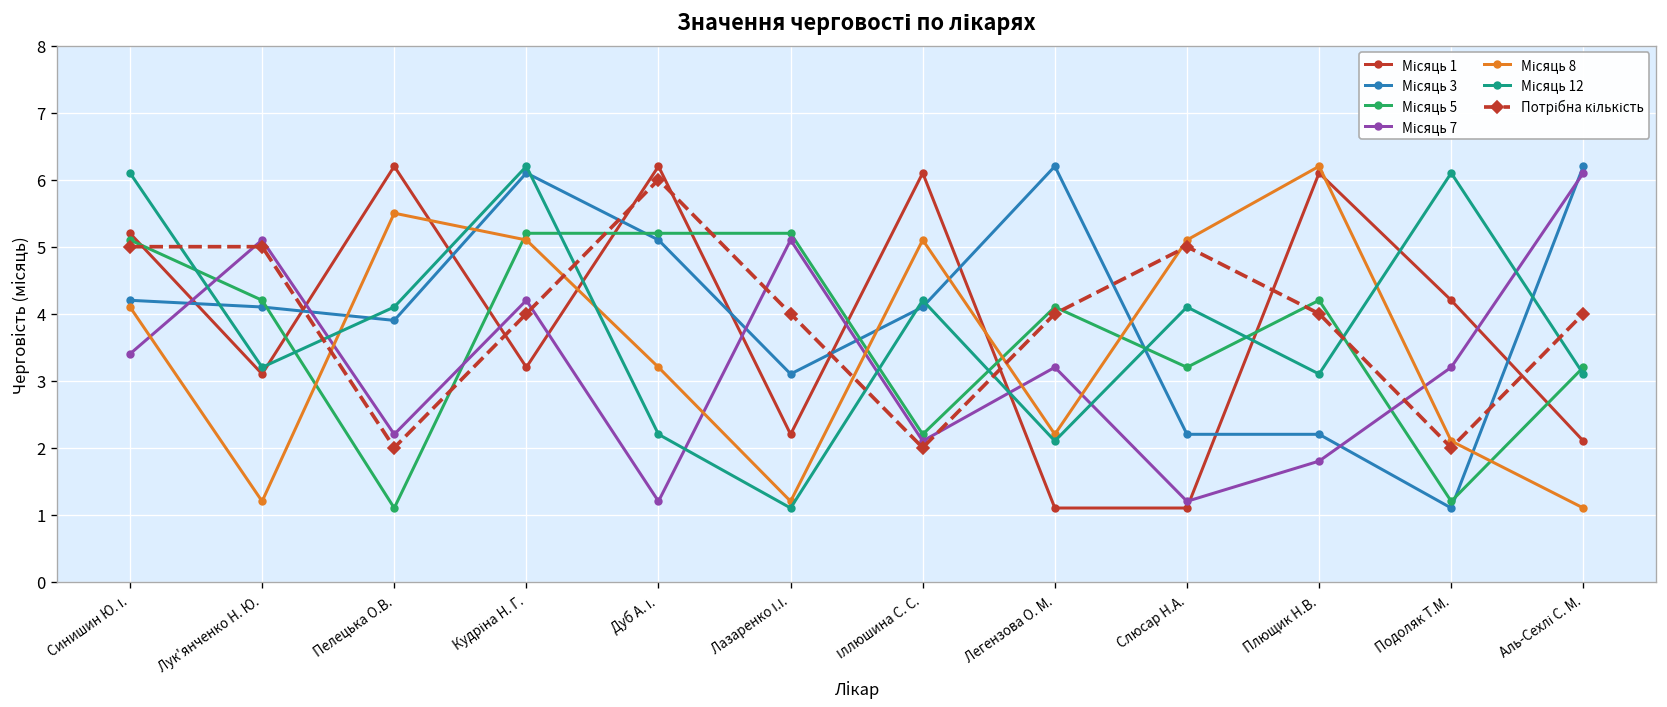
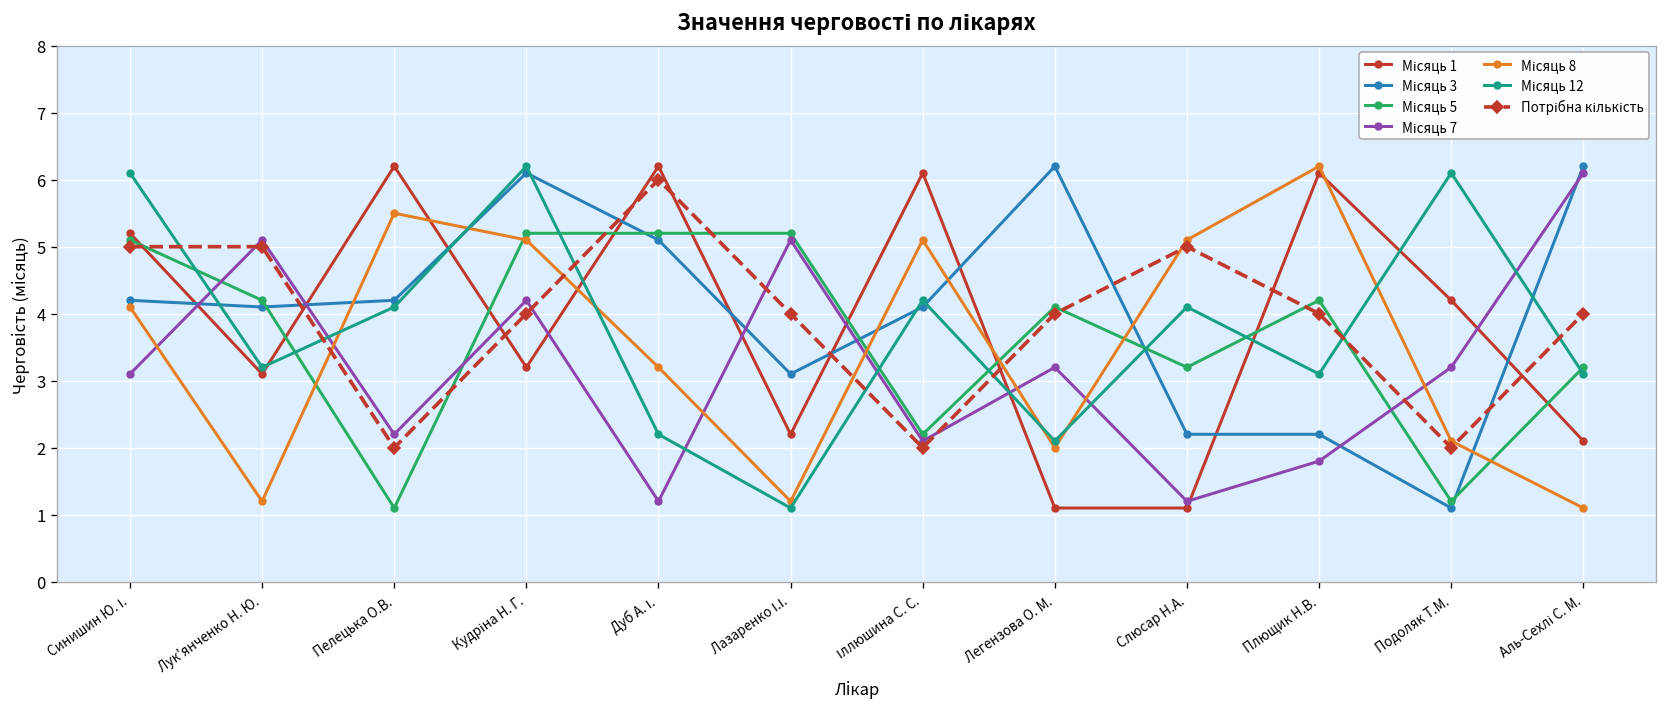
  {
    "Місяць 3": {
      "Синишин Ю. І.": 4.2,
      "Лук'янченко Н. Ю.": 4.1,
-     "Пелецька О.В.": 3.9,
+     "Пелецька О.В.": 4.2,
      "Кудріна Н. Г.": 6.1,
      "Дуб А. І.": 5.1,
      "Лазаренко І.І.": 3.1,
      "Іллюшина С. С.": 4.1,
      "Легензова О. М.": 6.2,
      "Слюсар Н.А.": 2.2,
      "Плющик Н.В.": 2.2,
      "Подоляк Т.М.": 1.1,
      "Аль-Сехлі С. М.": 6.2
    },
    "Місяць 7": {
-     "Синишин Ю. І.": 3.4,
+     "Синишин Ю. І.": 3.1,
      "Лук'янченко Н. Ю.": 5.1,
      "Пелецька О.В.": 2.2,
      "Кудріна Н. Г.": 4.2,
      "Дуб А. І.": 1.2,
      "Лазаренко І.І.": 5.1,
      "Іллюшина С. С.": 2.1,
      "Легензова О. М.": 3.2,
      "Слюсар Н.А.": 1.2,
      "Плющик Н.В.": 1.8,
      "Подоляк Т.М.": 3.2,
      "Аль-Сехлі С. М.": 6.1
    },
    "Місяць 8": {
      "Синишин Ю. І.": 4.1,
      "Лук'янченко Н. Ю.": 1.2,
      "Пелецька О.В.": 5.5,
      "Кудріна Н. Г.": 5.1,
      "Дуб А. І.": 3.2,
      "Лазаренко І.І.": 1.2,
      "Іллюшина С. С.": 5.1,
-     "Легензова О. М.": 2.2,
+     "Легензова О. М.": 2.0,
      "Слюсар Н.А.": 5.1,
      "Плющик Н.В.": 6.2,
      "Подоляк Т.М.": 2.1,
      "Аль-Сехлі С. М.": 1.1
    }
  }
